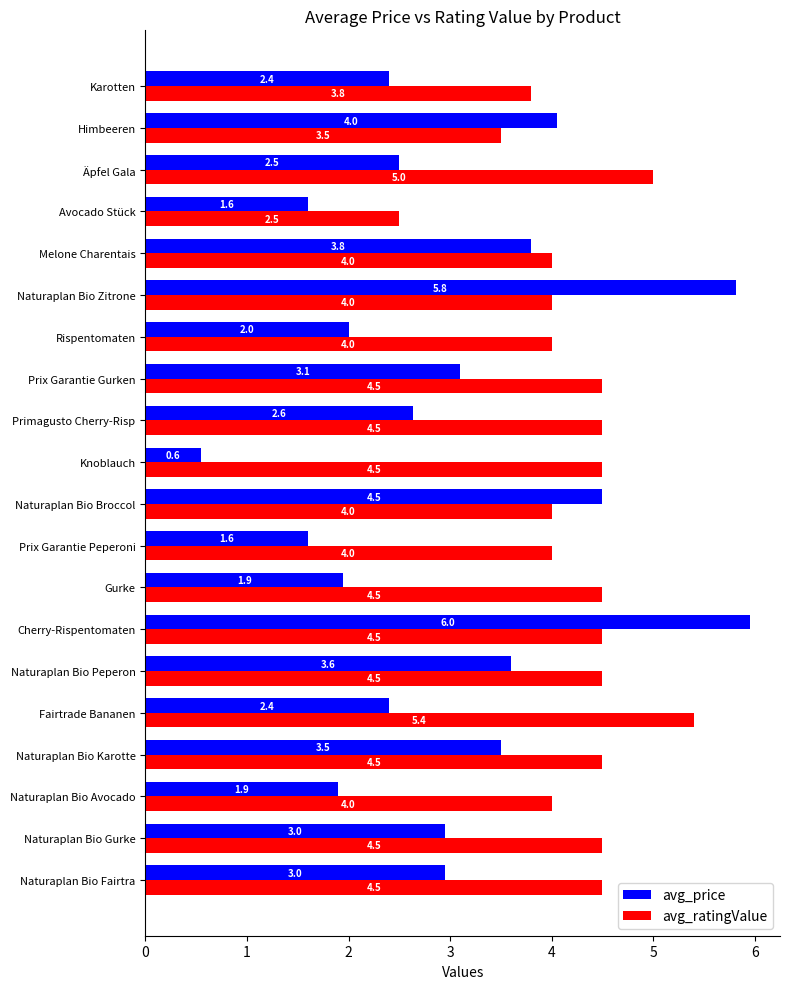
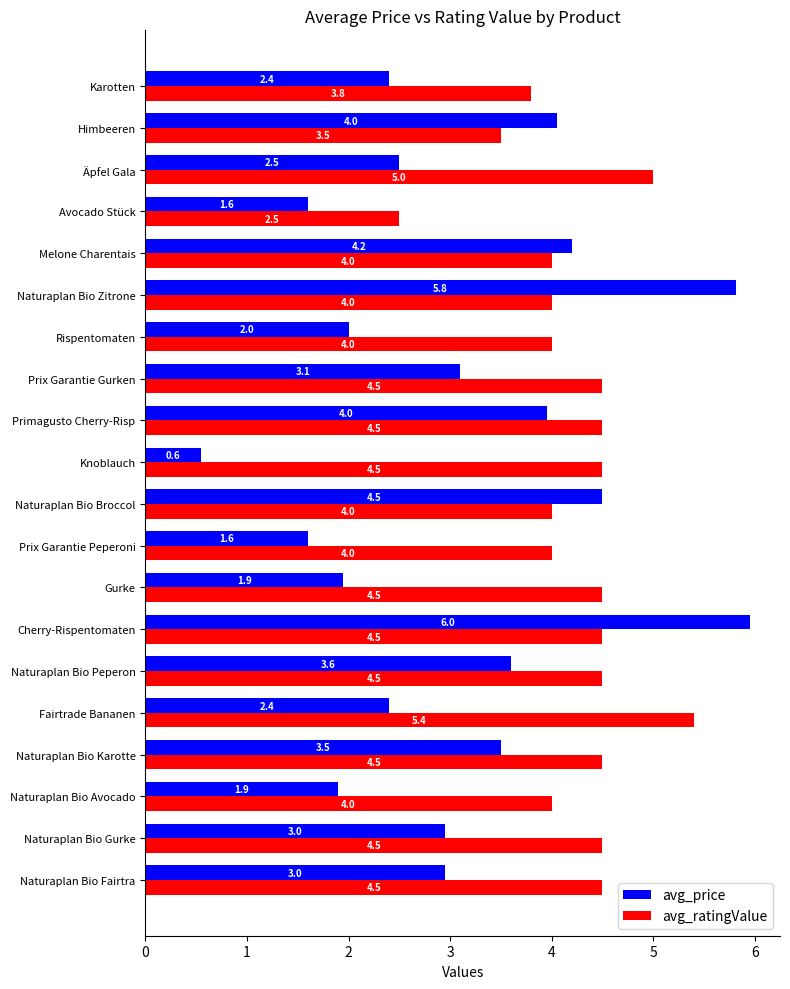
  {
    "avg_price": {
      "Karotten": 2.4,
      "Himbeeren": 4.0,
      "Äpfel Gala": 2.5,
      "Avocado Stück": 1.6,
-     "Melone Charentais": 3.8,
+     "Melone Charentais": 4.2,
      "Naturaplan Bio Zitrone": 5.8,
      "Rispentomaten": 2.0,
      "Prix Garantie Gurken": 3.1,
-     "Primagusto Cherry-Risp": 2.6,
+     "Primagusto Cherry-Risp": 4.0,
      "Knoblauch": 0.6,
      "Naturaplan Bio Broccol": 4.5,
      "Prix Garantie Peperoni": 1.6,
      "Gurke": 1.9,
      "Cherry-Rispentomaten": 6.0,
      "Naturaplan Bio Peperon": 3.6,
      "Fairtrade Bananen": 2.4,
      "Naturaplan Bio Karotte": 3.5,
      "Naturaplan Bio Avocado": 1.9,
      "Naturaplan Bio Gurke": 3.0,
      "Naturaplan Bio Fairtra": 3.0
    },
    "avg_ratingValue": {
      "Karotten": 3.8,
      "Himbeeren": 3.5,
      "Äpfel Gala": 5.0,
      "Avocado Stück": 2.5,
      "Melone Charentais": 4.0,
      "Naturaplan Bio Zitrone": 4.0,
      "Rispentomaten": 4.0,
      "Prix Garantie Gurken": 4.5,
      "Primagusto Cherry-Risp": 4.5,
      "Knoblauch": 4.5,
      "Naturaplan Bio Broccol": 4.0,
      "Prix Garantie Peperoni": 4.0,
      "Gurke": 4.5,
      "Cherry-Rispentomaten": 4.5,
      "Naturaplan Bio Peperon": 4.5,
      "Fairtrade Bananen": 5.4,
      "Naturaplan Bio Karotte": 4.5,
      "Naturaplan Bio Avocado": 4.0,
      "Naturaplan Bio Gurke": 4.5,
      "Naturaplan Bio Fairtra": 4.5
    }
  }
